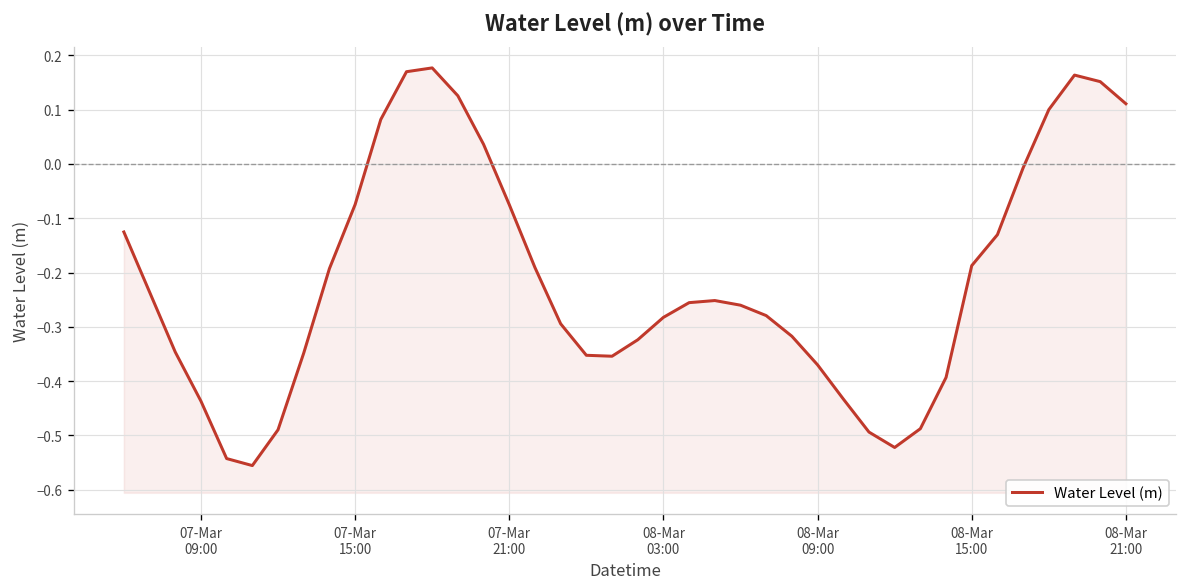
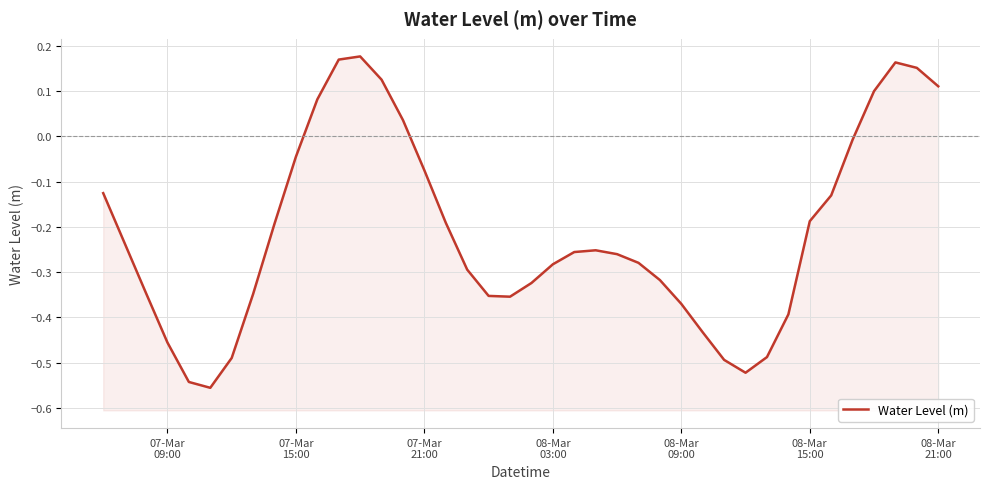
  {
-   "07-Mar 09:00": -0.44,
-   "07-Mar 15:00": -0.07,
+   "07-Mar 09:00": -0.46,
+   "07-Mar 15:00": -0.04,
    "07-Mar 21:00": -0.07,
    "08-Mar 03:00": -0.28,
    "08-Mar 09:00": -0.37,
    "08-Mar 15:00": -0.19,
    "08-Mar 21:00": 0.11
  }
